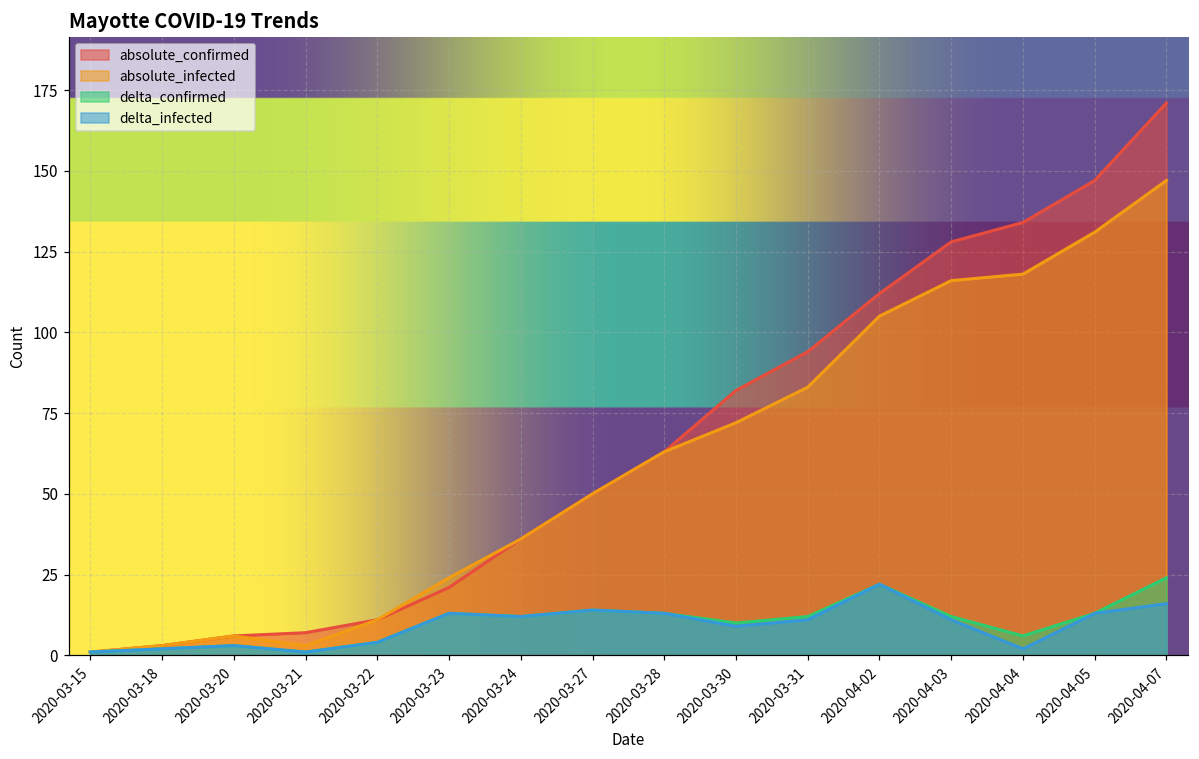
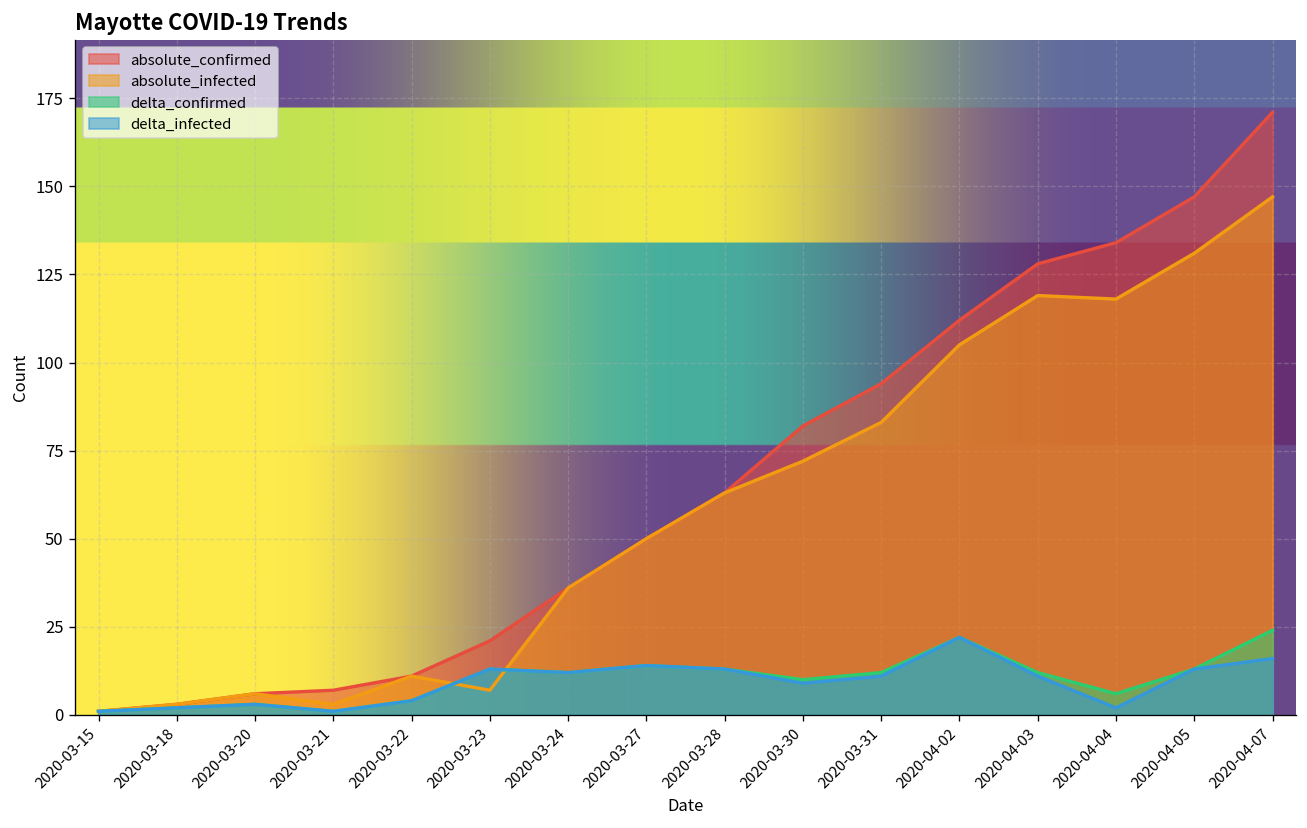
  {
    "absolute_confirmed": {
      "2020-03-21": 7,
      "2020-03-23": 21,
      "2020-03-30": 82,
      "2020-03-31": 94,
      "2020-04-02": 112,
      "2020-04-03": 128,
      "2020-04-04": 134,
      "2020-04-05": 147,
      "2020-04-07": 171
    },
    "absolute_infected": {
      "2020-03-21": 3,
-     "2020-03-23": 24,
+     "2020-03-23": 7,
      "2020-03-30": 72,
      "2020-03-31": 83,
      "2020-04-02": 105,
-     "2020-04-03": 116,
+     "2020-04-03": 119,
      "2020-04-04": 118,
      "2020-04-05": 131,
      "2020-04-07": 147
    },
    "delta_confirmed": {
      "2020-03-30": 10,
      "2020-03-31": 12,
      "2020-04-03": 12,
      "2020-04-04": 6,
      "2020-04-07": 24
    },
    "delta_infected": {
      "2020-03-30": 9,
      "2020-03-31": 11,
      "2020-04-03": 11,
      "2020-04-04": 2,
      "2020-04-07": 16
    }
  }
